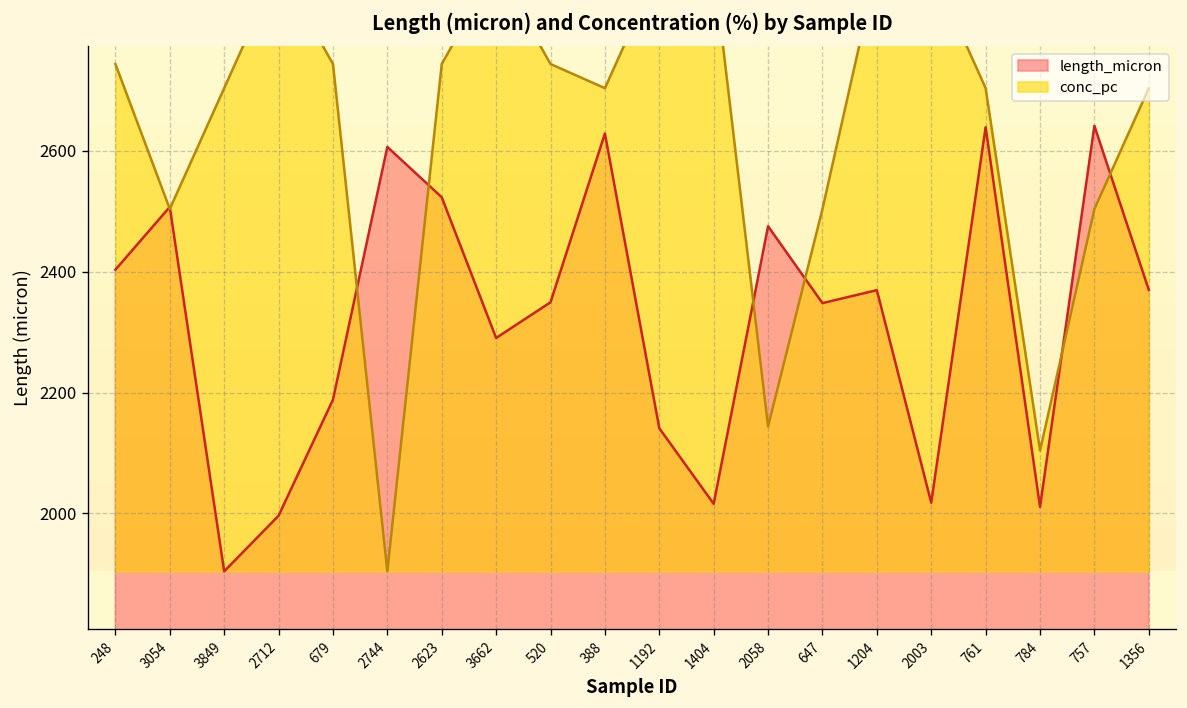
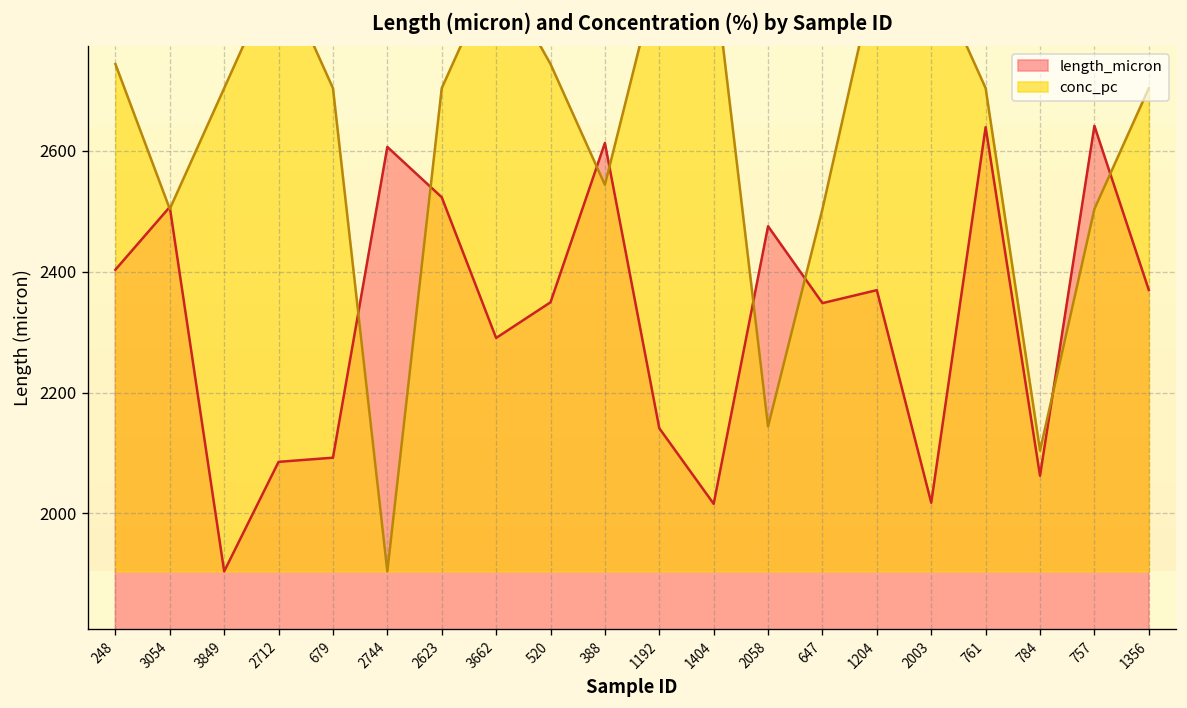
  {
    "length_micron": {
      "248": 2400,
      "3849": 1900,
-     "2712": 2000,
-     "679": 2190,
+     "2712": 2090,
+     "679": 2090,
      "2744": 2610,
      "2623": 2520,
      "3662": 2290,
      "520": 2350,
-     "388": 2630,
+     "388": 2610,
      "1192": 2140,
      "1404": 2020,
      "2058": 2480,
      "647": 2350,
      "1204": 2370,
      "2003": 2020,
      "761": 2640,
-     "784": 2010,
+     "784": 2060,
      "757": 2640,
      "1356": 2370
    },
    "conc_pc": {
      "248": 2740,
-     "679": 2740,
-     "2623": 2740,
+     "679": 2700,
+     "2623": 2700,
      "520": 2740,
-     "388": 2700,
+     "388": 2540,
      "2058": 2140,
      "647": 2500,
      "761": 2700,
      "784": 2100,
      "757": 2500
    }
  }
